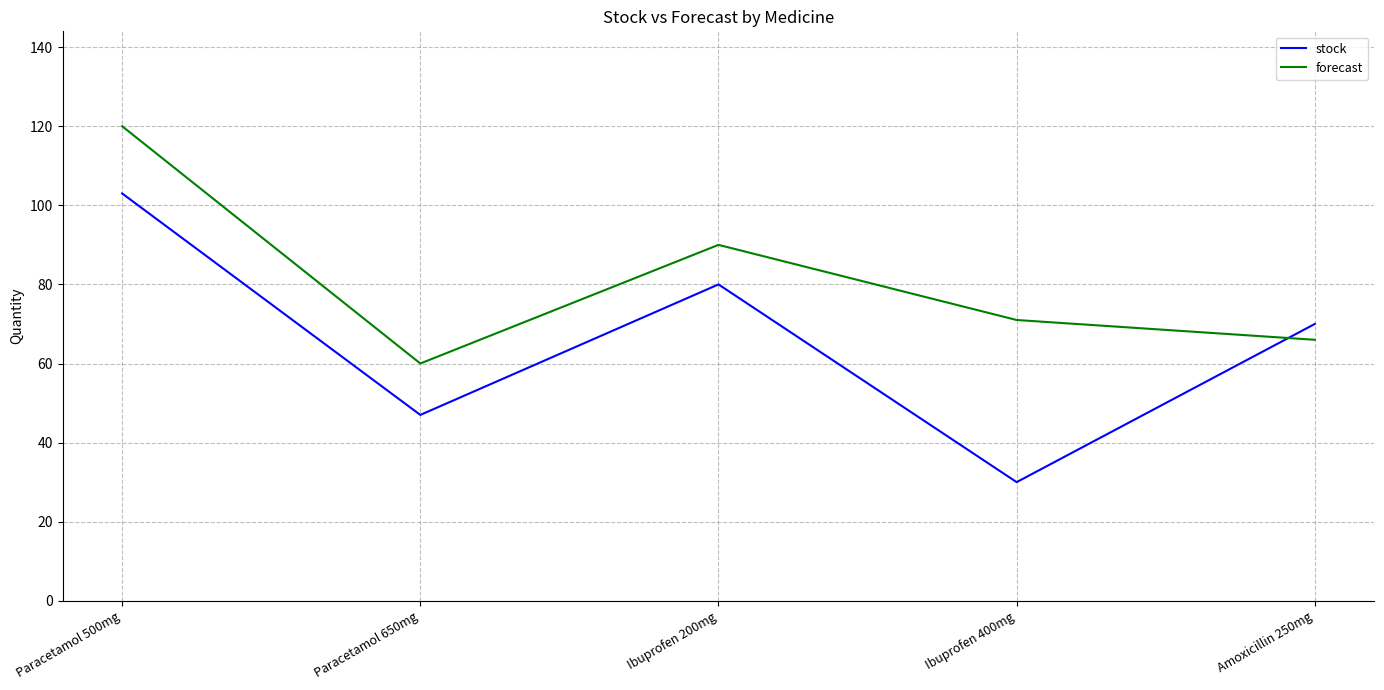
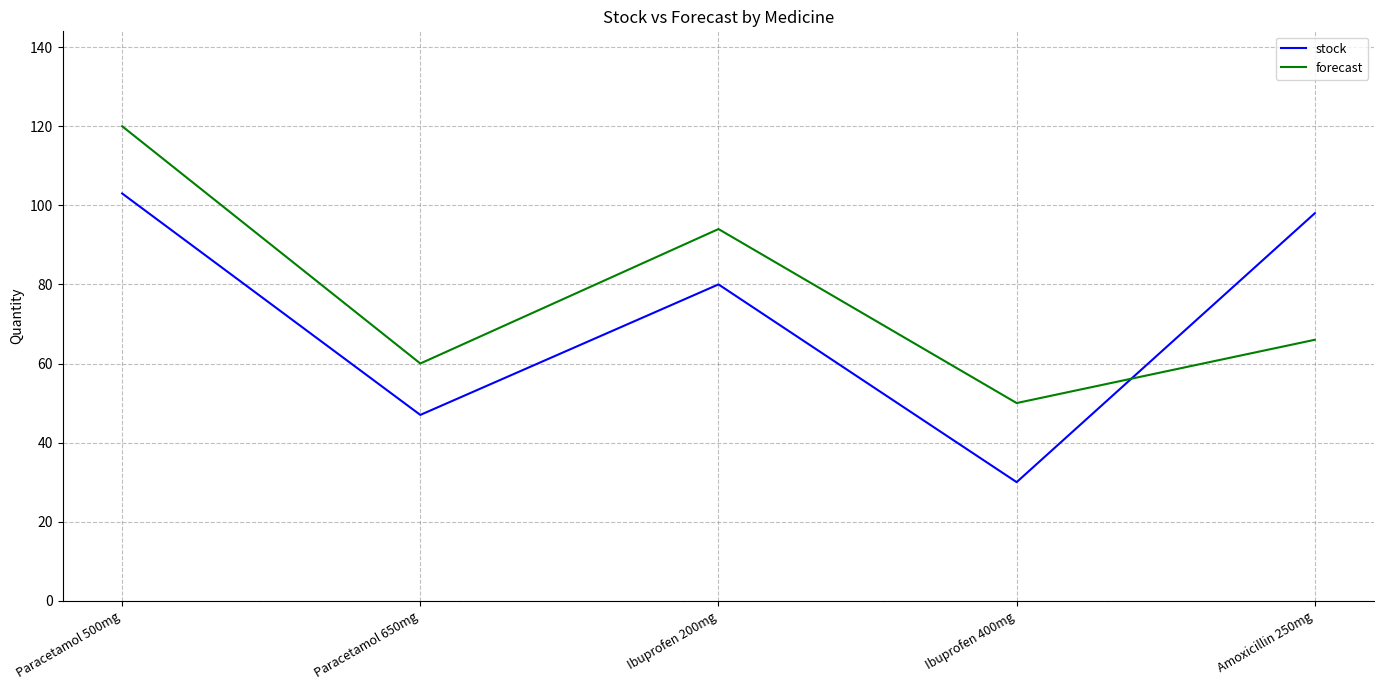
  {
    "stock": {
      "Paracetamol 500mg": 103,
      "Paracetamol 650mg": 47,
      "Ibuprofen 200mg": 80,
      "Ibuprofen 400mg": 30,
-     "Amoxicillin 250mg": 70
+     "Amoxicillin 250mg": 98
    },
    "forecast": {
      "Paracetamol 500mg": 120,
      "Paracetamol 650mg": 60,
-     "Ibuprofen 200mg": 90,
-     "Ibuprofen 400mg": 71,
+     "Ibuprofen 200mg": 94,
+     "Ibuprofen 400mg": 50,
      "Amoxicillin 250mg": 66
    }
  }
